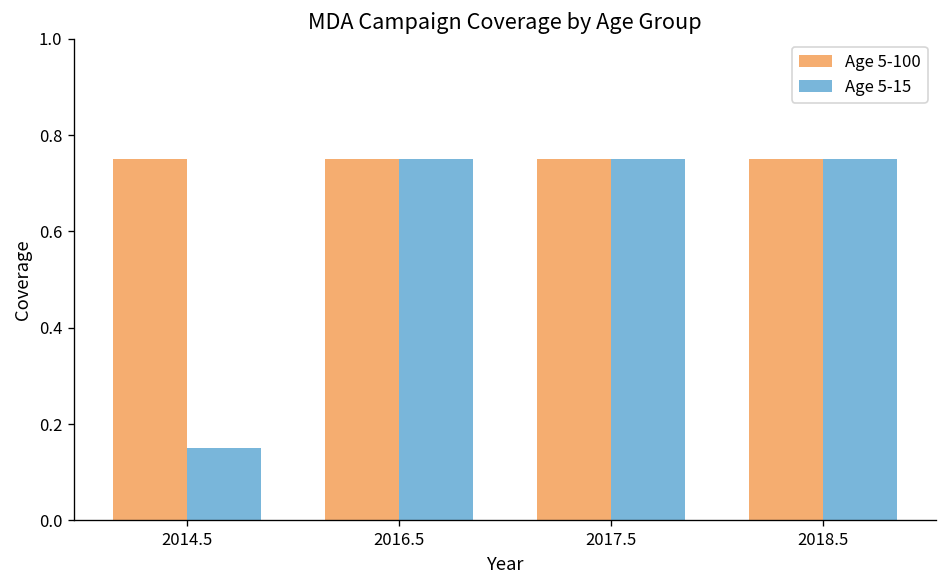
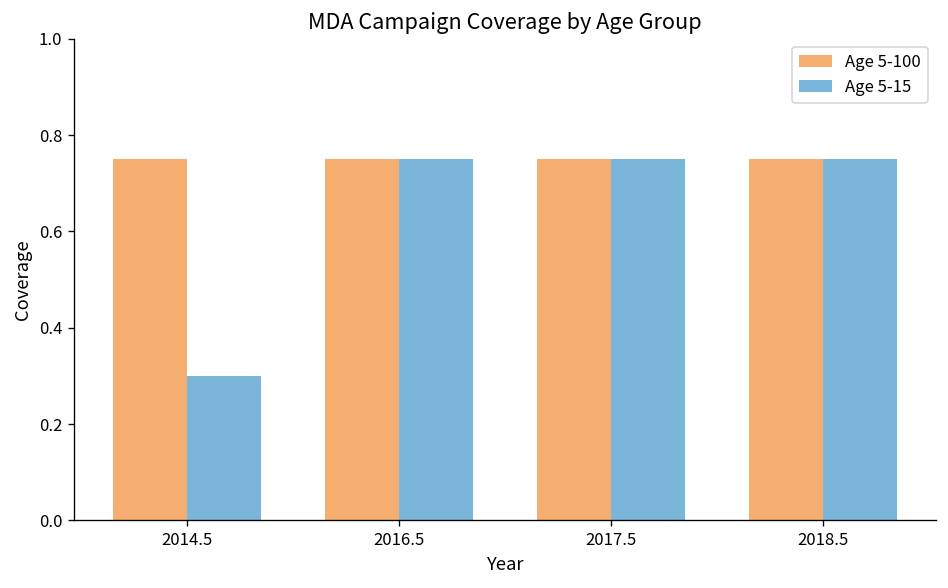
  {
    "Age 5-100": {
      "2014.5": 0.75,
      "2016.5": 0.75,
      "2017.5": 0.75,
      "2018.5": 0.75
    },
    "Age 5-15": {
-     "2014.5": 0.15,
+     "2014.5": 0.30,
      "2016.5": 0.75,
      "2017.5": 0.75,
      "2018.5": 0.75
    }
  }
